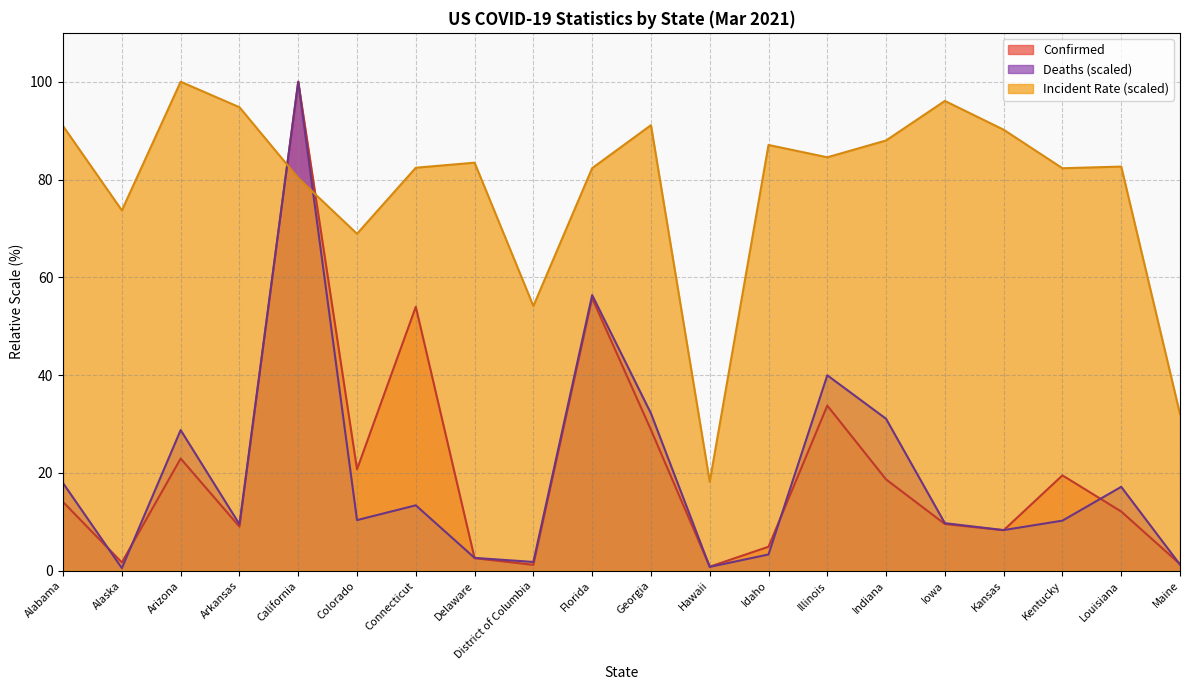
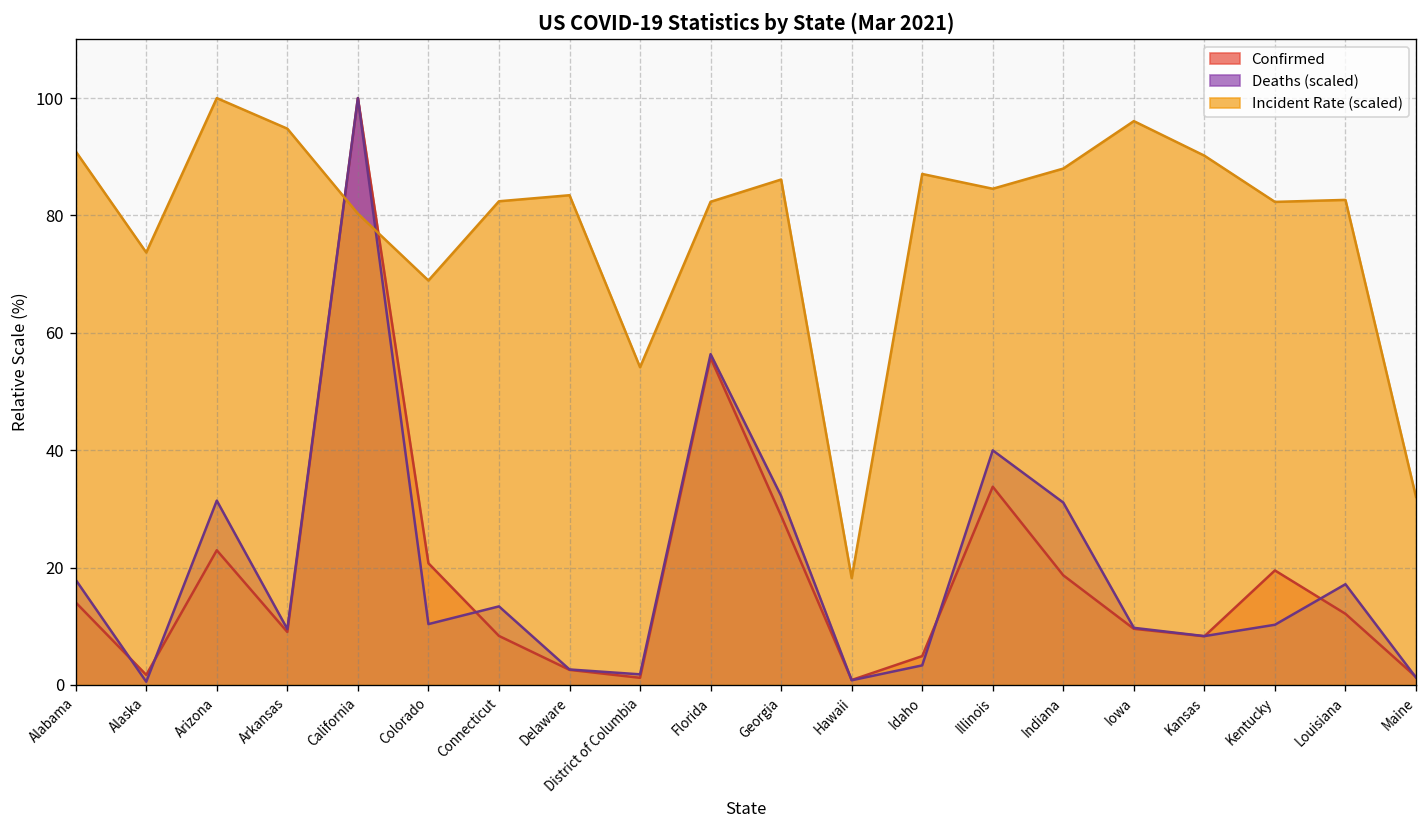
  {
    "Confirmed": {
      "Alabama": 14,
      "Alaska": 2,
      "Arizona": 23,
      "Colorado": 21,
-     "Connecticut": 54,
+     "Connecticut": 8,
      "District of Columbia": 1,
      "Florida": 56,
      "Georgia": 29,
      "Idaho": 5,
      "Illinois": 34,
      "Indiana": 19,
      "Kentucky": 20,
      "Louisiana": 12
    },
    "Deaths (scaled)": {
      "Alabama": 18,
      "Alaska": 1,
-     "Arizona": 29,
+     "Arizona": 31,
      "Colorado": 10,
      "Connecticut": 13,
      "District of Columbia": 2,
      "Florida": 56,
      "Georgia": 32,
      "Idaho": 3,
      "Illinois": 40,
      "Indiana": 31,
      "Kentucky": 10,
      "Louisiana": 17
    },
    "Incident Rate (scaled)": {
      "Alabama": 91,
      "Alaska": 74,
      "Arizona": 100,
      "Arkansas": 95,
      "California": 80,
      "Colorado": 69,
      "Connecticut": 82,
      "Delaware": 83,
      "District of Columbia": 54,
      "Florida": 82,
-     "Georgia": 91,
+     "Georgia": 86,
      "Hawaii": 18,
      "Idaho": 87,
      "Illinois": 85,
      "Indiana": 88,
      "Iowa": 96,
      "Kansas": 90,
      "Kentucky": 82,
      "Louisiana": 83,
      "Maine": 32
    }
  }
